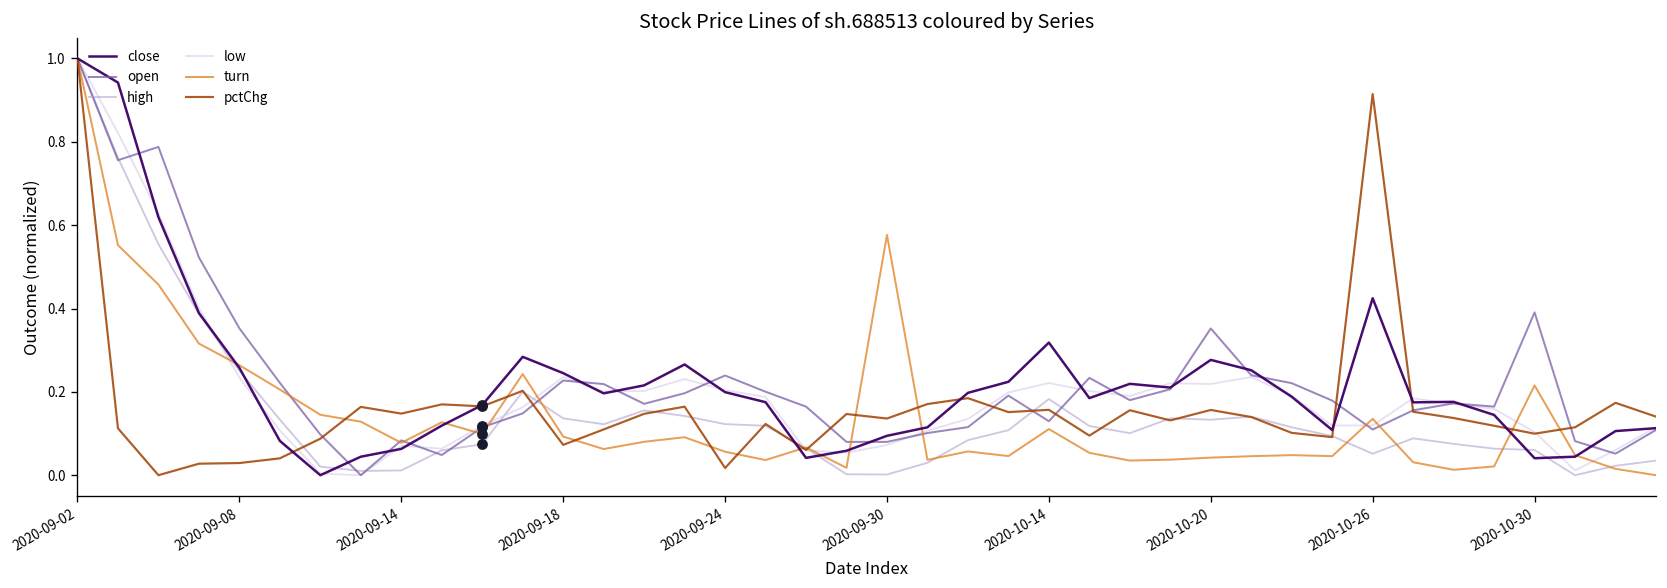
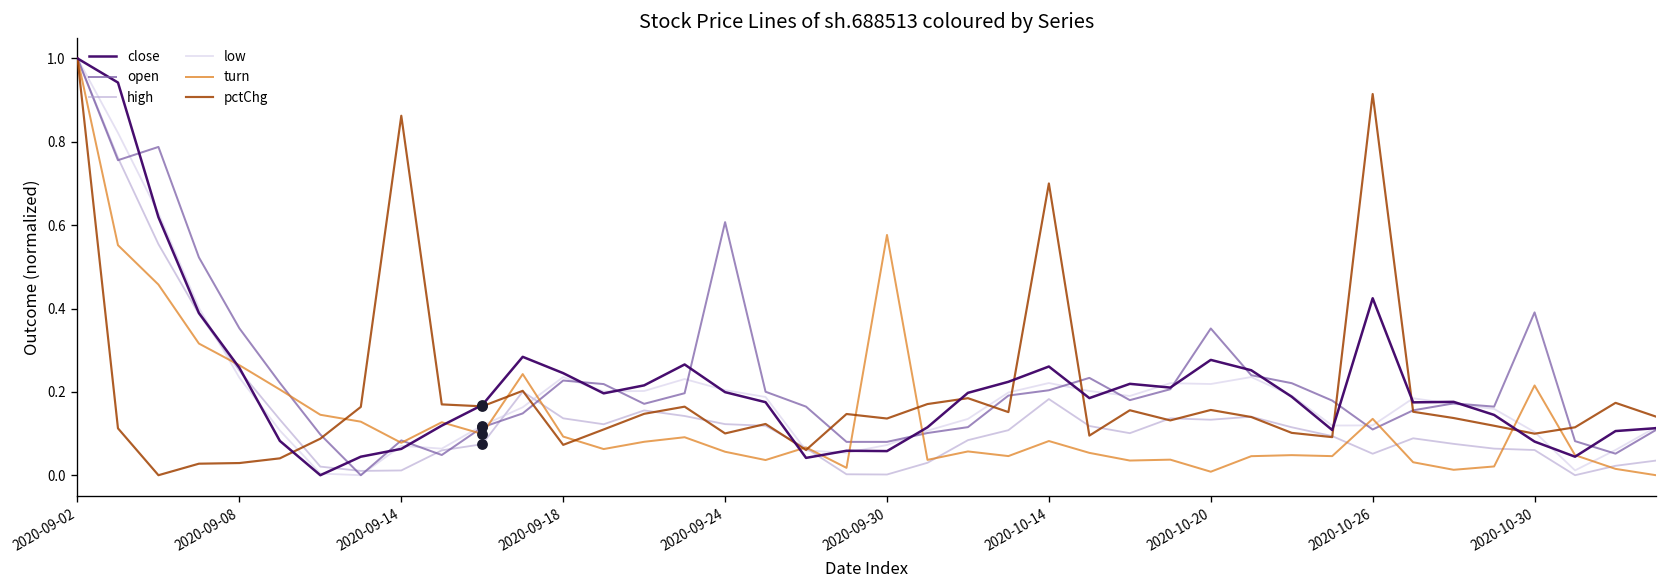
  {
    "close": {
      "2020-09-14": 0.06,
      "2020-09-18": 0.24,
-     "2020-09-30": 0.09,
-     "2020-10-14": 0.32,
+     "2020-09-30": 0.06,
+     "2020-10-14": 0.26,
      "2020-10-20": 0.28,
      "2020-10-26": 0.42,
-     "2020-10-30": 0.04
+     "2020-10-30": 0.08
    },
    "open": {
      "2020-09-08": 0.35,
      "2020-09-18": 0.23,
-     "2020-09-24": 0.24,
+     "2020-09-24": 0.61,
      "2020-09-30": 0.08,
-     "2020-10-14": 0.13,
+     "2020-10-14": 0.20,
      "2020-10-20": 0.35,
      "2020-10-26": 0.11,
      "2020-10-30": 0.39
    },
    "turn": {
      "2020-09-18": 0.09,
      "2020-09-24": 0.06,
      "2020-09-30": 0.58,
-     "2020-10-14": 0.11,
-     "2020-10-20": 0.04,
+     "2020-10-14": 0.08,
+     "2020-10-20": 0.01,
      "2020-10-26": 0.14,
      "2020-10-30": 0.22
    },
    "pctChg": {
      "2020-09-08": 0.03,
-     "2020-09-14": 0.15,
+     "2020-09-14": 0.86,
      "2020-09-18": 0.07,
-     "2020-09-24": 0.02,
+     "2020-09-24": 0.10,
      "2020-09-30": 0.14,
-     "2020-10-14": 0.16,
+     "2020-10-14": 0.70,
      "2020-10-20": 0.16,
      "2020-10-26": 0.91
    }
  }
